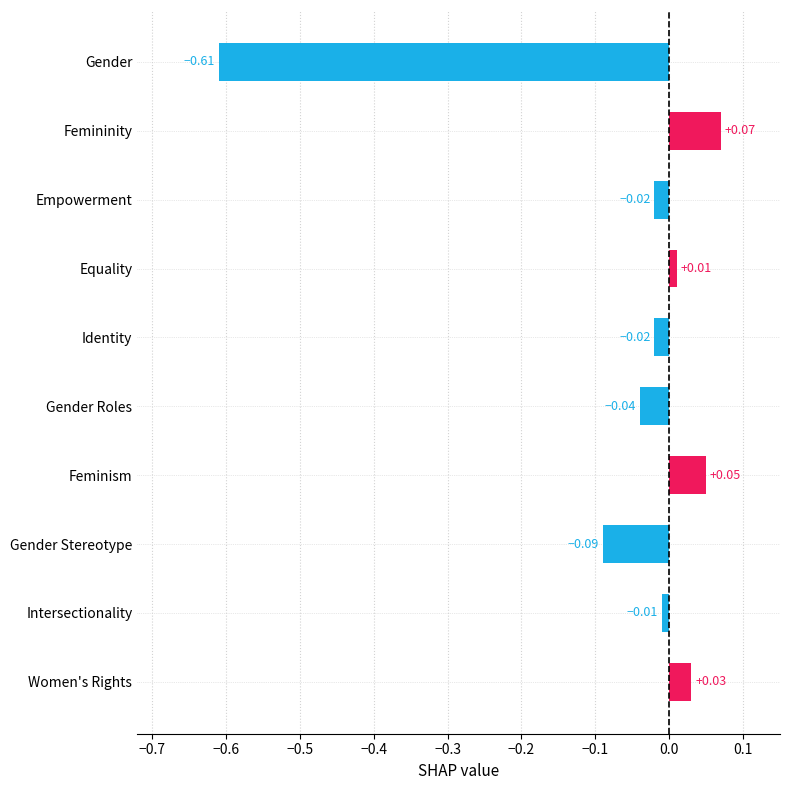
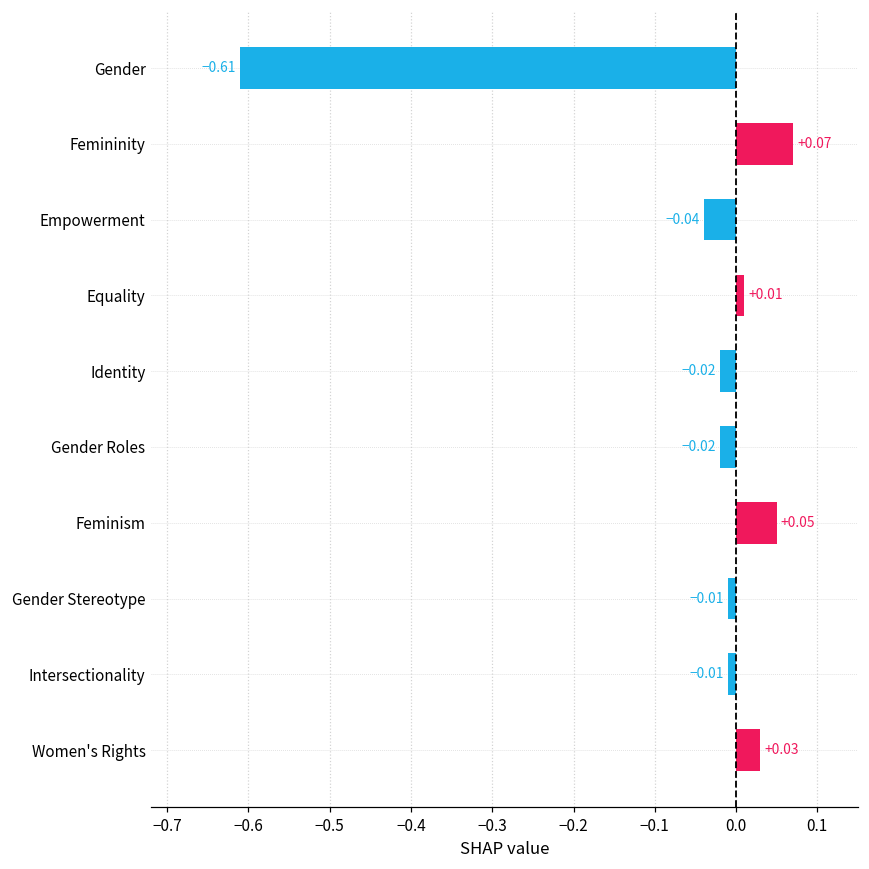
  {
    "Gender": "-0.61",
    "Femininity": "+0.07",
-   "Empowerment": "-0.02",
+   "Empowerment": "-0.04",
    "Equality": "+0.01",
    "Identity": "-0.02",
-   "Gender Roles": "-0.04",
+   "Gender Roles": "-0.02",
    "Feminism": "+0.05",
-   "Gender Stereotype": "-0.09",
+   "Gender Stereotype": "-0.01",
    "Intersectionality": "-0.01",
    "Women's Rights": "+0.03"
  }
